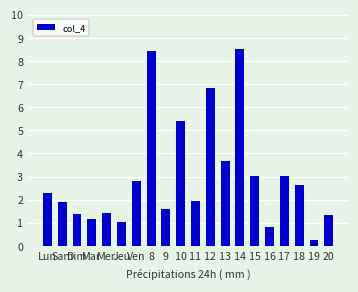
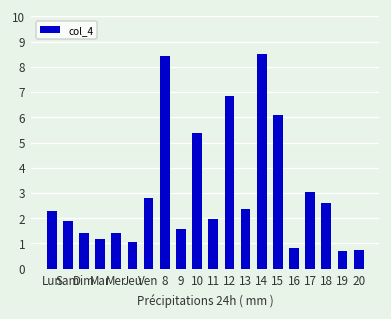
  {
    "8": 8.4,
    "9": 1.6,
    "10": 5.4,
    "11": 2.0,
    "12": 6.8,
-   "13": 3.7,
+   "13": 2.4,
    "14": 8.5,
-   "15": 3.0,
+   "15": 6.1,
    "16": 0.8,
    "17": 3.0,
    "18": 2.6,
-   "19": 0.2,
-   "20": 1.3
+   "19": 0.7,
+   "20": 0.7
  }
